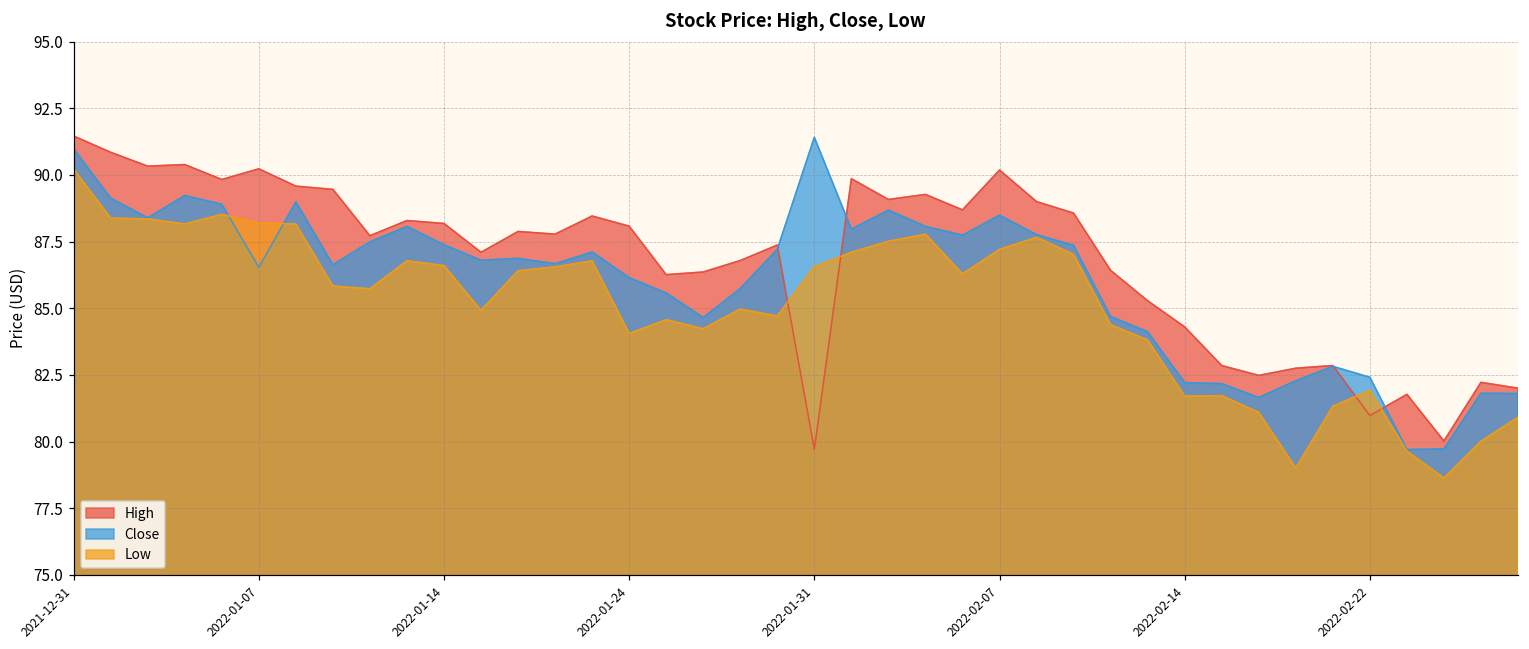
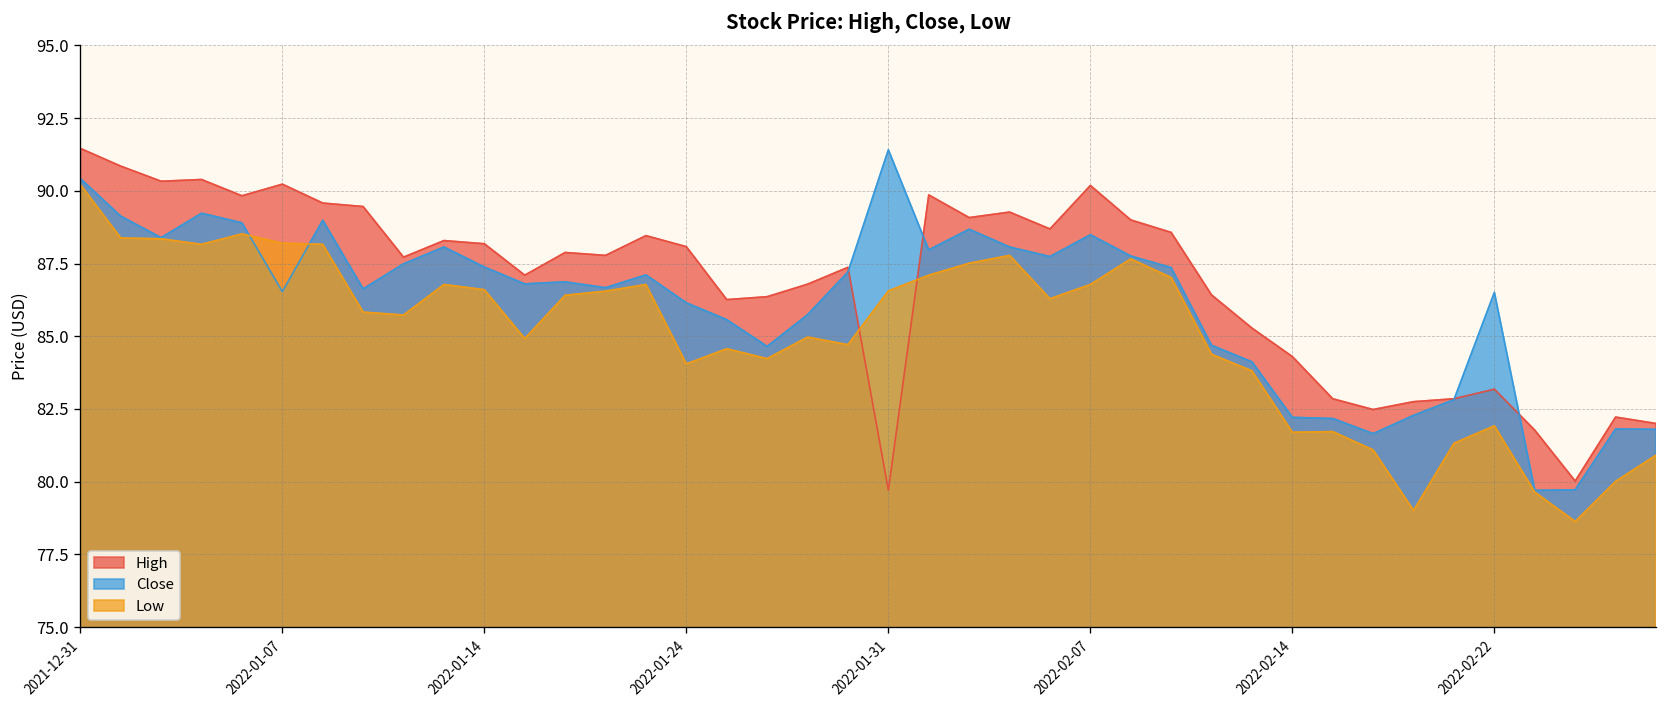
  {
    "High": {
      "2021-12-31": 91.5,
      "2022-01-07": 90.2,
      "2022-01-14": 88.2,
      "2022-01-24": 88.1,
      "2022-01-31": 79.7,
      "2022-02-07": 90.2,
      "2022-02-14": 84.3,
-     "2022-02-22": 81.0
+     "2022-02-22": 83.2
    },
    "Close": {
-     "2021-12-31": 91.0,
+     "2021-12-31": 90.4,
      "2022-01-07": 86.5,
      "2022-01-14": 87.4,
      "2022-01-24": 86.2,
      "2022-01-31": 91.4,
      "2022-02-07": 88.5,
      "2022-02-14": 82.2,
-     "2022-02-22": 82.4
+     "2022-02-22": 86.5
    },
    "Low": {
      "2021-12-31": 90.2,
      "2022-01-07": 88.2,
      "2022-01-14": 86.6,
      "2022-01-24": 84.1,
      "2022-01-31": 86.6,
-     "2022-02-07": 87.2,
+     "2022-02-07": 86.8,
      "2022-02-14": 81.7,
      "2022-02-22": 81.9
    }
  }
